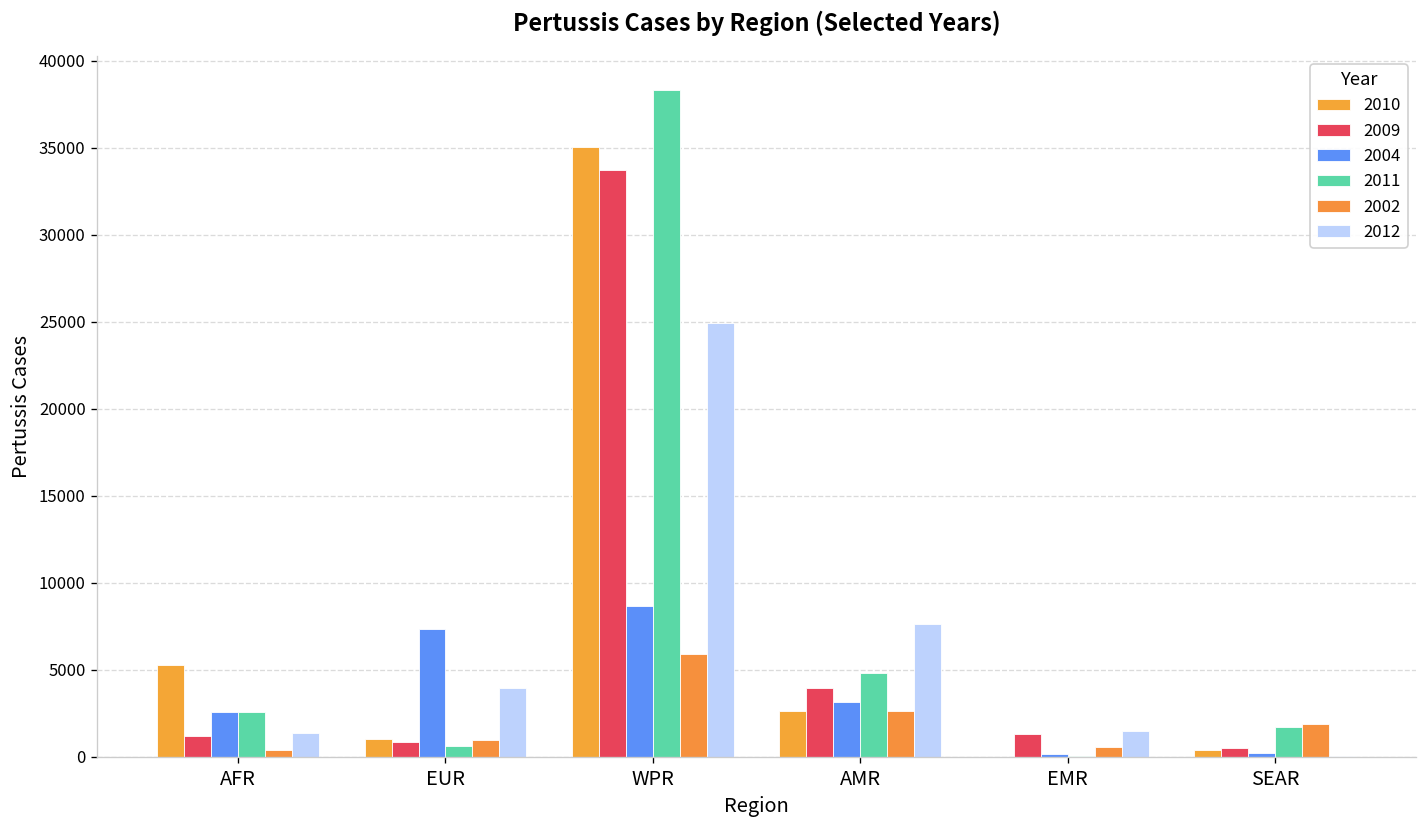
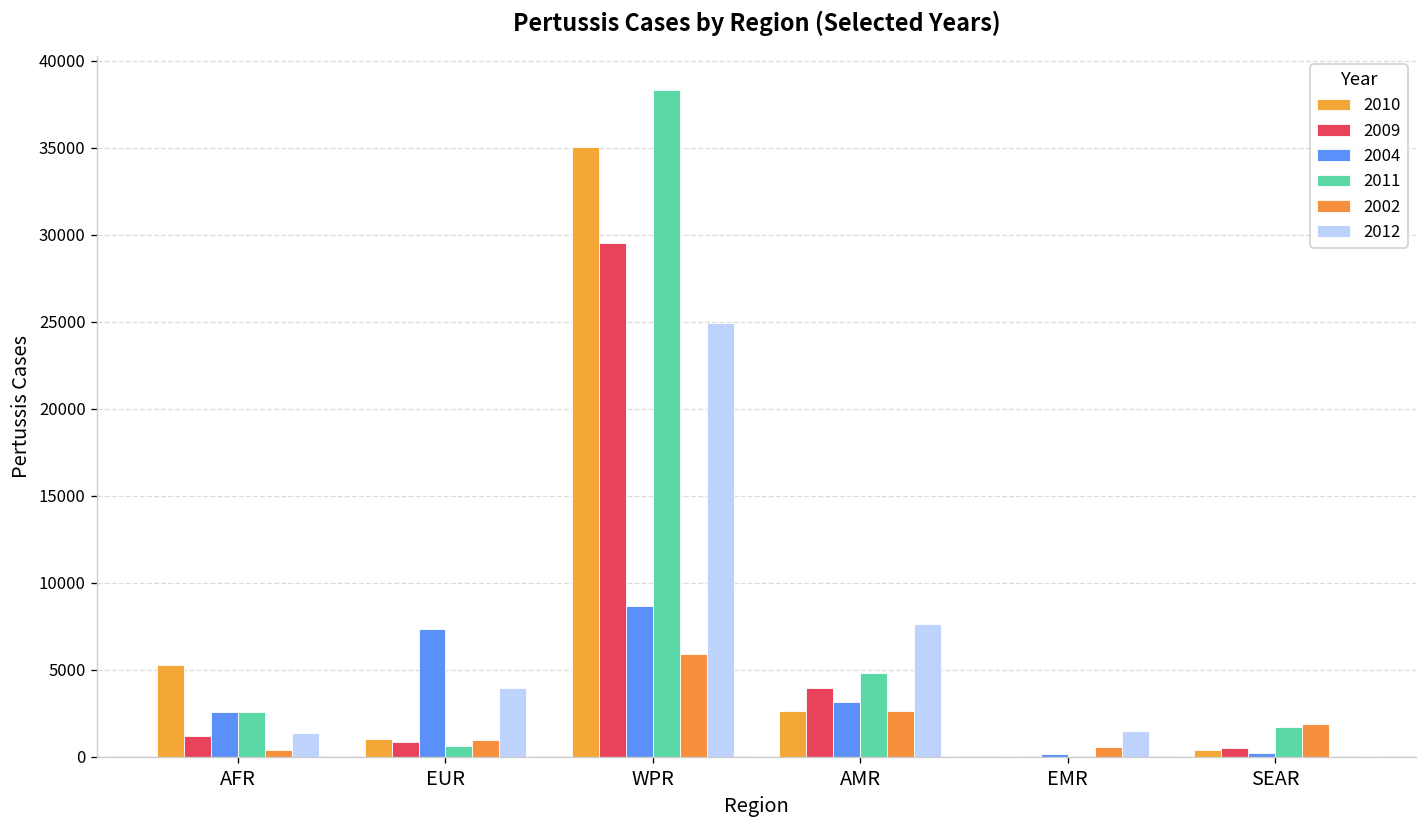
  {
    "2009": {
      "AFR": 1200,
      "EUR": 800,
-     "WPR": 33700,
+     "WPR": 29500,
      "AMR": 4000,
-     "EMR": 1300,
+     "EMR": 0,
      "SEAR": 500
    },
    "2004": {
      "AFR": 2600,
      "EUR": 7300,
      "WPR": 8700,
      "AMR": 3200,
      "SEAR": 200
    },
    "2011": {
      "AFR": 2600,
      "EUR": 600,
      "WPR": 38300,
      "AMR": 4800,
      "SEAR": 1700
    },
    "2012": {
      "AFR": 1400,
      "EUR": 3900,
      "WPR": 24900,
      "AMR": 7600,
      "EMR": 1500
    }
  }
